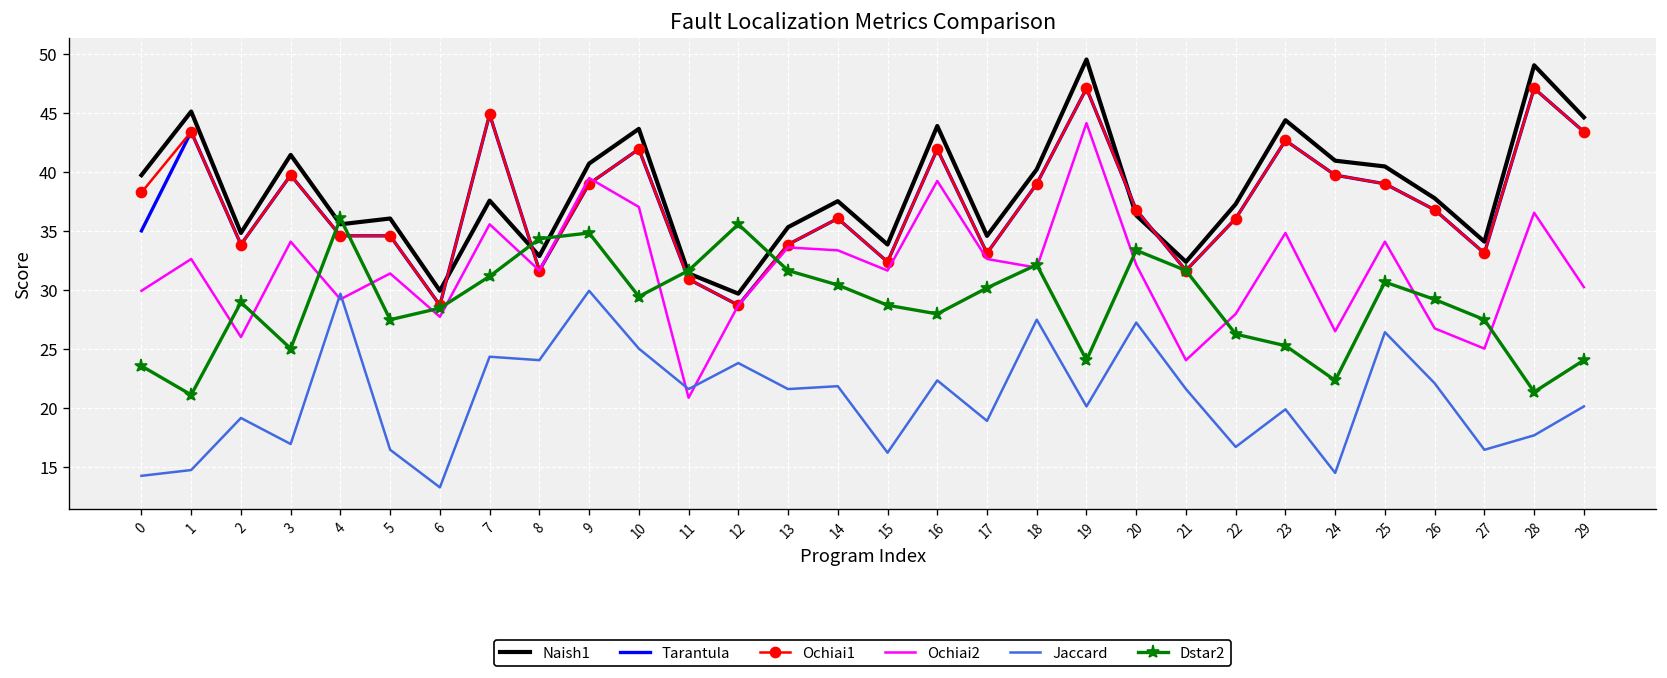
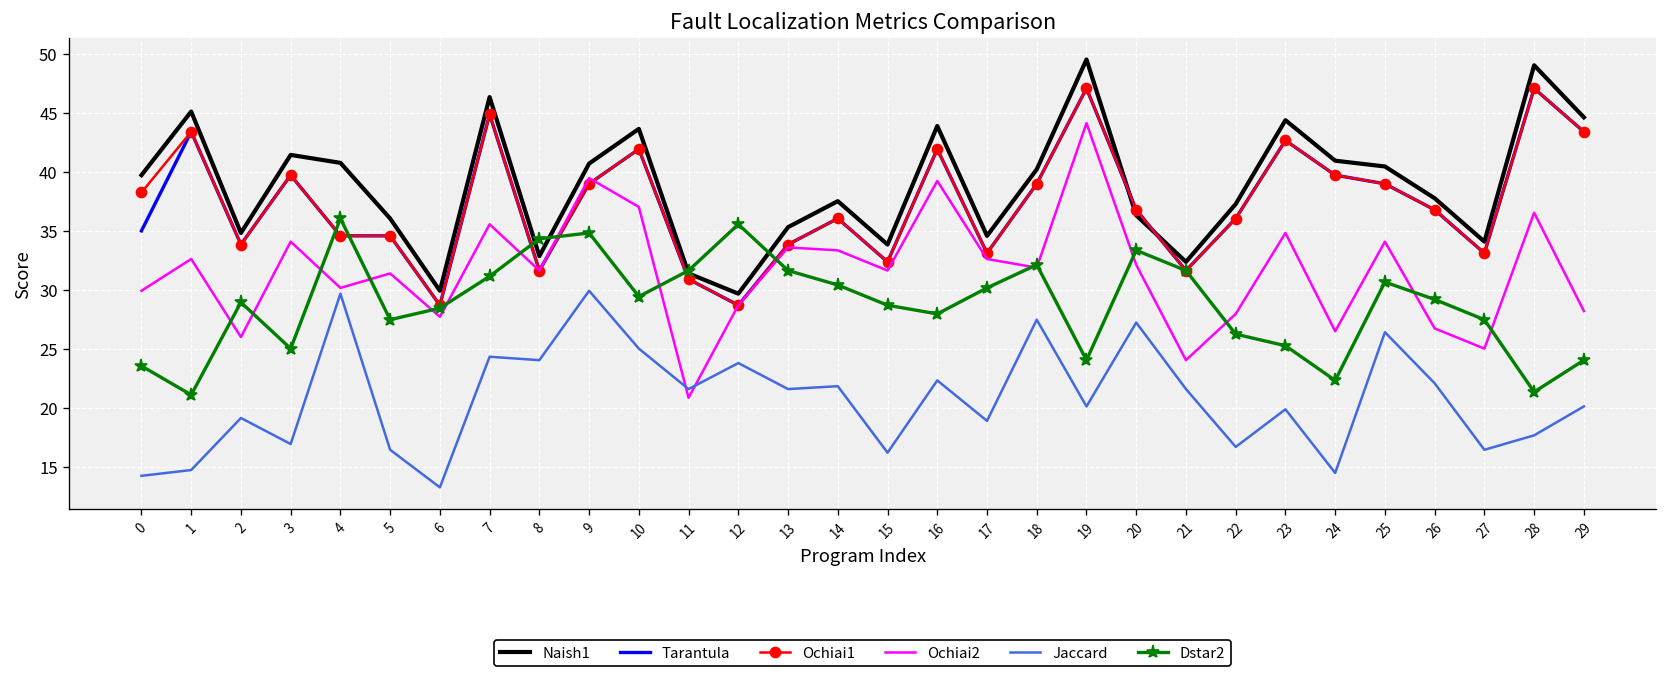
  {
    "Naish1": {
      "0": 40,
      "1": 45,
      "2": 35,
      "3": 41,
-     "4": 36,
+     "4": 41,
      "5": 36,
      "6": 30,
-     "7": 38,
+     "7": 46,
      "8": 33,
      "9": 41,
      "10": 44,
      "12": 30,
      "13": 35,
      "14": 37,
      "15": 34,
      "16": 44,
      "17": 35,
      "18": 40,
      "19": 50,
      "20": 36,
      "21": 32,
      "22": 37,
      "23": 44,
      "24": 41,
      "25": 40,
      "26": 38,
      "27": 34,
      "28": 49,
      "29": 45
    },
    "Tarantula": {
      "0": 35
    },
    "Ochiai1": {
      "0": 38
    },
    "Ochiai2": {
      "0": 30,
      "1": 33,
      "2": 26,
      "3": 34,
-     "4": 29,
+     "4": 30,
      "5": 31,
      "6": 28,
      "7": 36,
      "9": 39,
      "10": 37,
      "11": 21,
      "14": 33,
      "15": 32,
      "16": 39,
      "17": 33,
      "19": 44,
      "20": 32,
      "21": 24,
      "22": 28,
      "23": 35,
      "24": 26,
      "25": 34,
      "26": 27,
      "27": 25,
      "28": 37,
-     "29": 30
+     "29": 28
    },
    "Jaccard": {
      "0": 14,
      "1": 15,
      "2": 19,
      "3": 17,
      "4": 30,
      "5": 16,
      "6": 13,
      "7": 24,
      "8": 24,
      "9": 30,
      "10": 25,
      "11": 22,
      "12": 24,
      "13": 22,
      "14": 22,
      "15": 16,
      "16": 22,
      "17": 19,
      "18": 27,
      "19": 20,
      "20": 27,
      "21": 22,
      "22": 17,
      "23": 20,
      "24": 14,
      "25": 26,
      "26": 22,
      "27": 16,
      "28": 18,
      "29": 20
    },
    "Dstar2": {
      "0": 24,
      "1": 21,
      "2": 29,
      "3": 25,
      "4": 36,
      "5": 27,
      "7": 31,
      "8": 34,
      "9": 35,
      "10": 29,
      "12": 36,
      "13": 32,
      "14": 30,
      "15": 29,
      "16": 28,
      "17": 30,
      "19": 24,
      "20": 33,
      "22": 26,
      "23": 25,
      "24": 22,
      "25": 31,
      "26": 29,
      "27": 27,
      "28": 21,
      "29": 24
    }
  }
